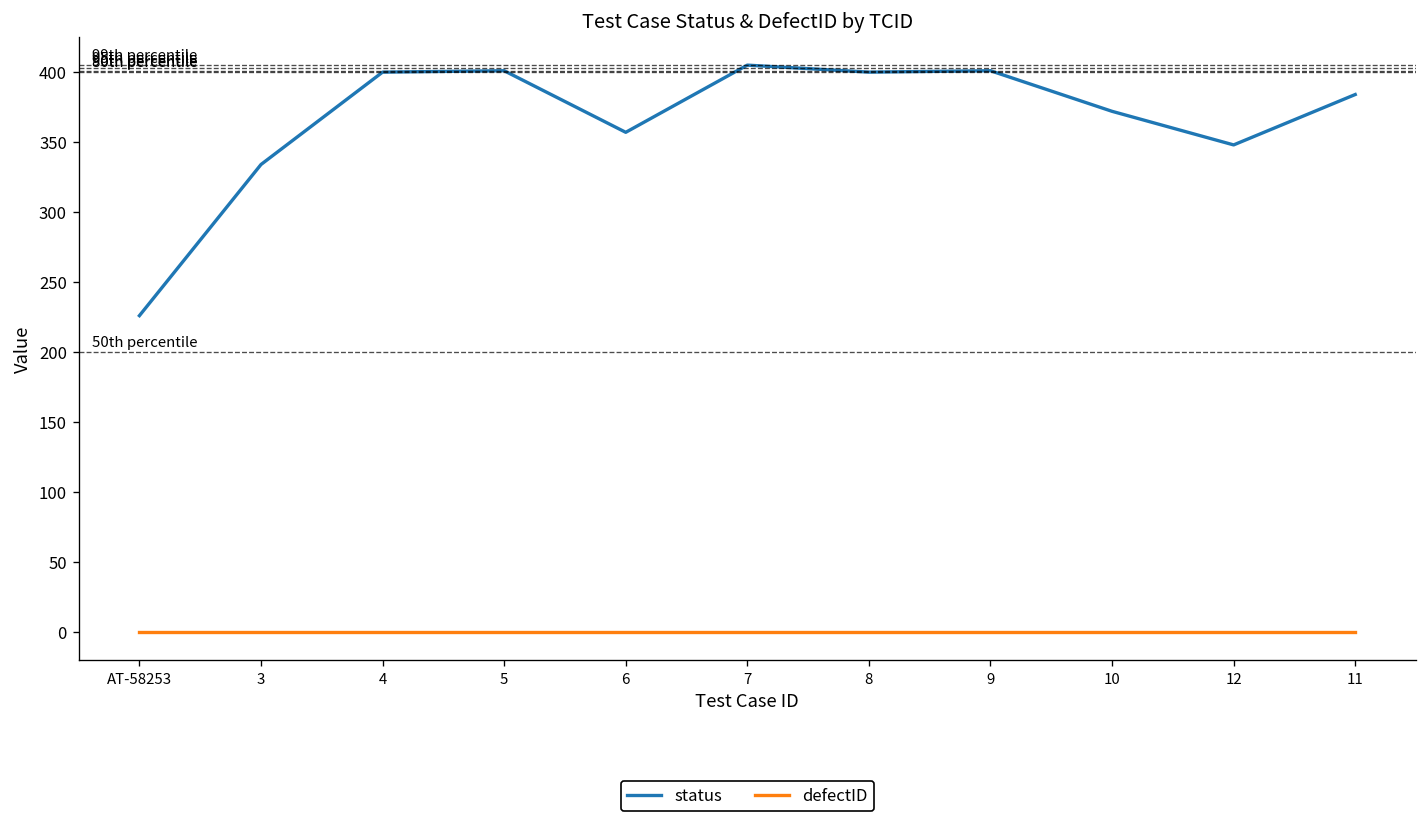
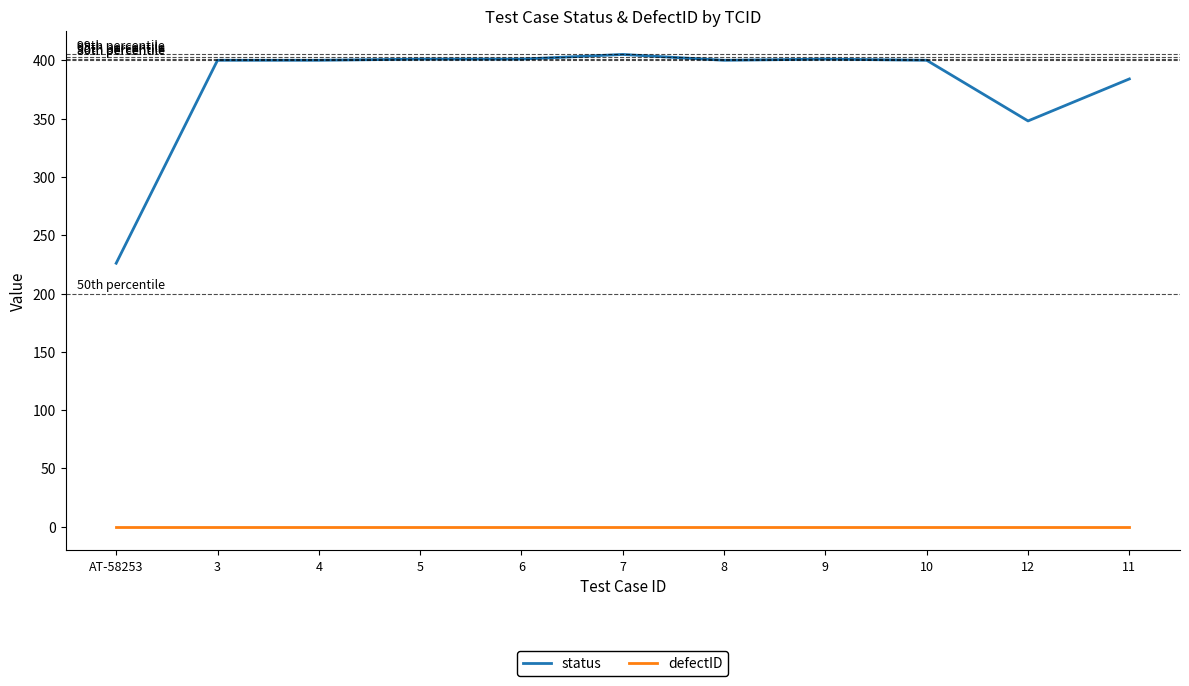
  {
    "status": {
-     "3": 334,
+     "3": 400,
      "4": 400,
      "5": 401,
-     "6": 357,
+     "6": 401,
      "7": 405,
      "8": 400,
      "9": 401,
-     "10": 372,
+     "10": 400,
      "12": 348,
      "11": 384
    },
    "defectID": {
      "AT-58253": 0,
      "3": 0,
      "4": 0,
      "5": 0,
      "6": 0,
      "7": 0,
      "8": 0,
      "9": 0,
      "10": 0,
      "12": 0,
      "11": 0
    }
  }
